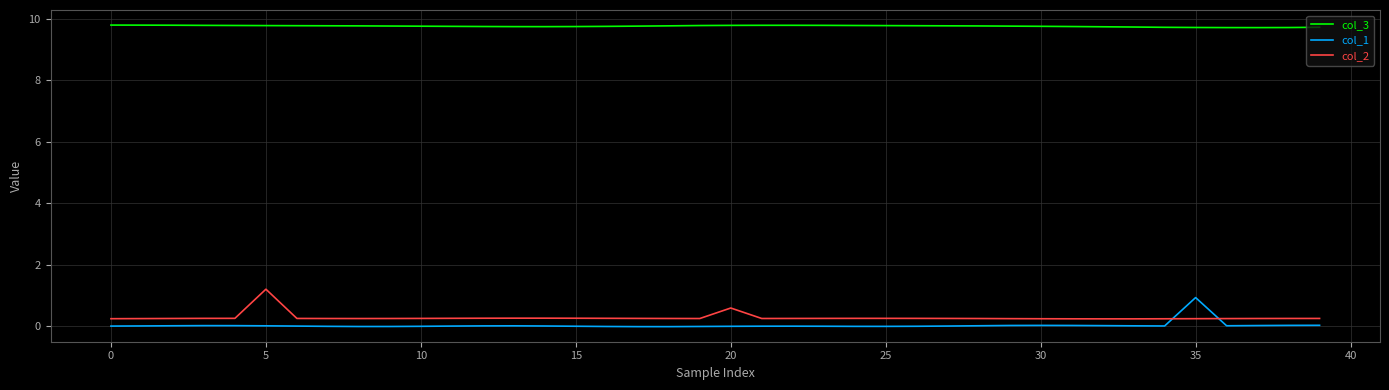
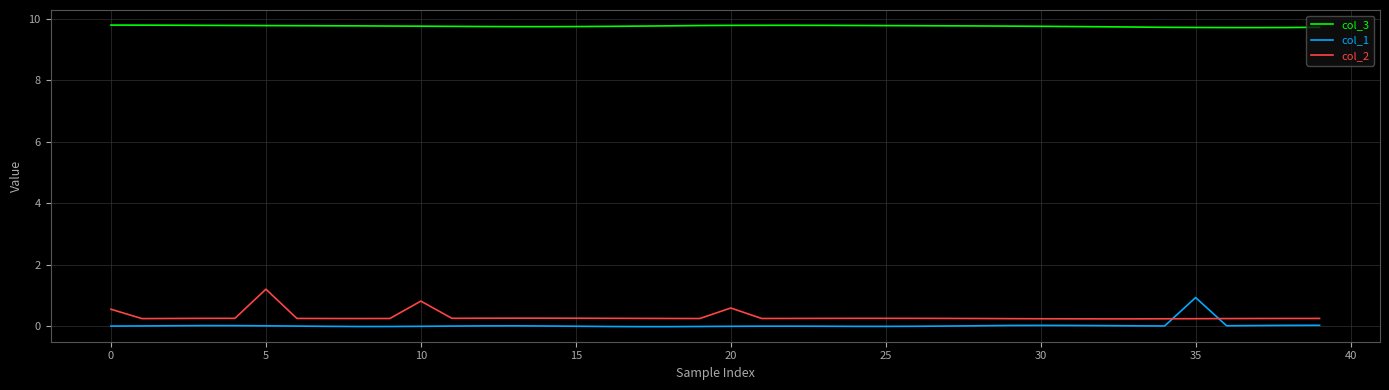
  {
    "col_3": {
      "0": 9.8,
      "5": 9.8,
      "10": 9.8,
      "15": 9.7,
      "20": 9.8,
      "25": 9.8,
      "30": 9.8,
      "35": 9.7
    },
    "col_1": {
      "0": 0.0,
      "5": 0.0,
      "10": 0.0,
      "15": 0.0,
      "20": 0.0,
      "25": 0.0,
      "30": 0.0,
      "35": 0.9
    },
    "col_2": {
-     "0": 0.2,
+     "0": 0.5,
      "5": 1.2,
-     "10": 0.2,
+     "10": 0.8,
      "15": 0.3,
      "20": 0.6,
      "25": 0.2,
      "30": 0.2,
      "35": 0.2
    }
  }
